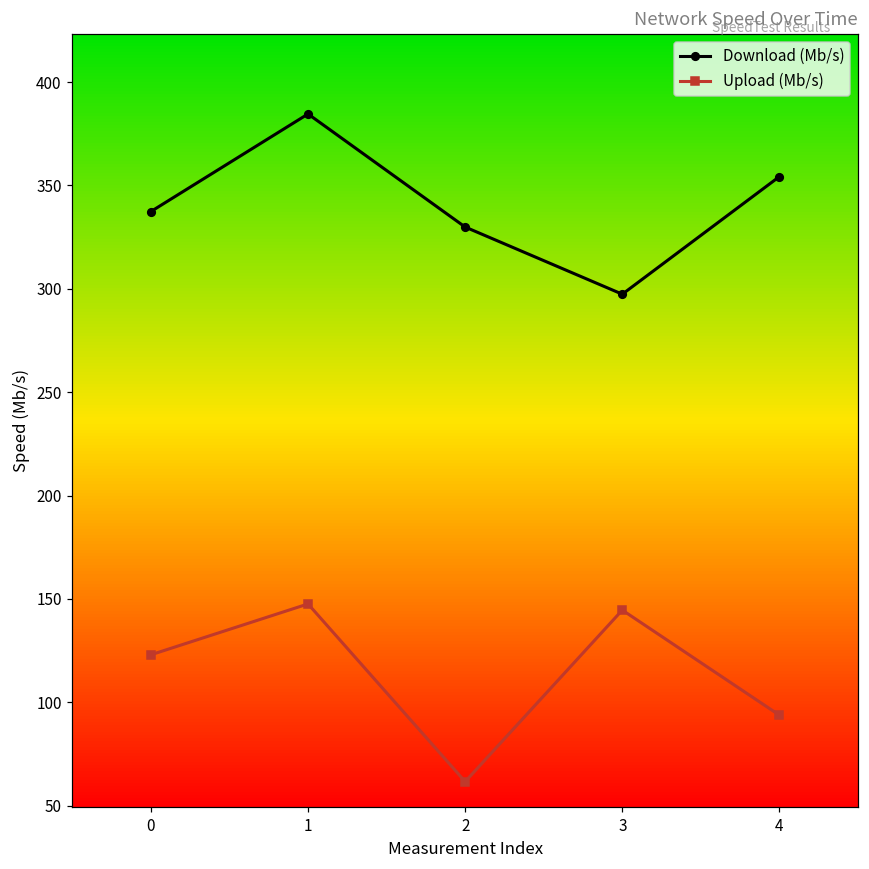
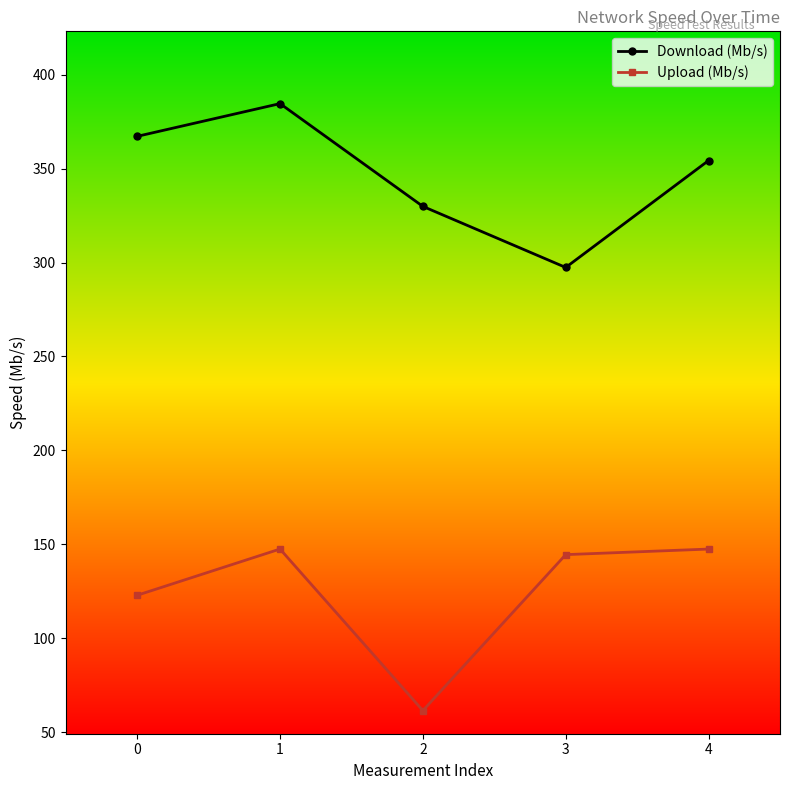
  {
    "Download (Mb/s)": {
-     "0": 337,
+     "0": 367,
      "1": 385,
      "2": 330,
      "3": 297,
      "4": 354
    },
    "Upload (Mb/s)": {
      "0": 123,
      "1": 148,
      "2": 62,
      "3": 145,
-     "4": 94
+     "4": 148
    }
  }
